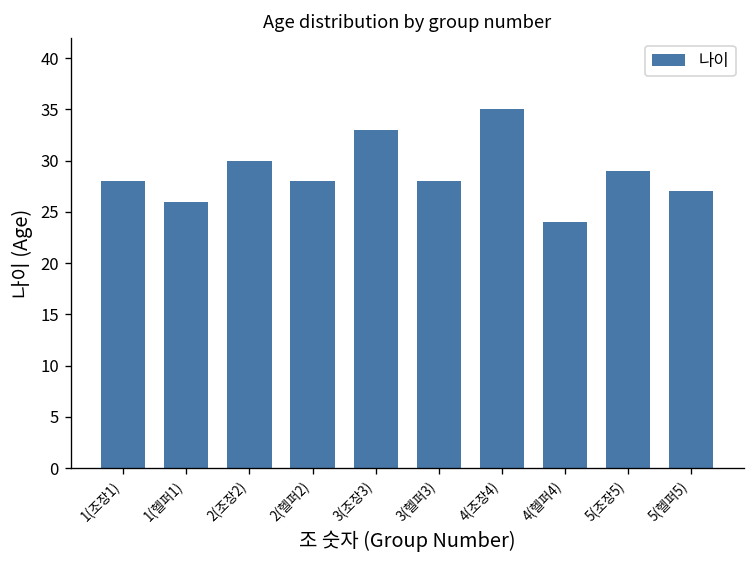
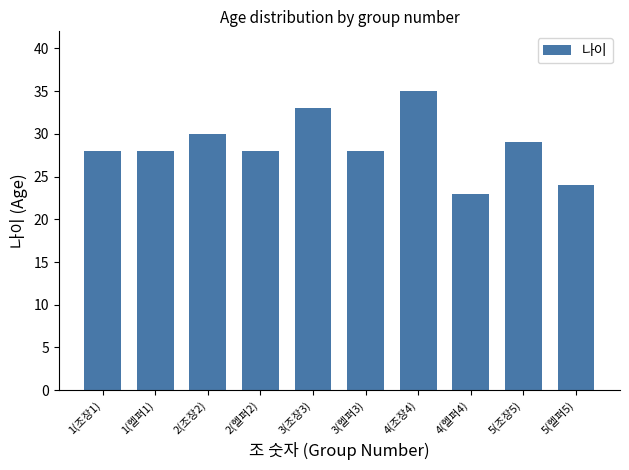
  {
    "1(조장1)": 28,
-   "1(헬퍼1)": 26,
+   "1(헬퍼1)": 28,
    "2(조장2)": 30,
    "2(헬퍼2)": 28,
    "3(조장3)": 33,
    "3(헬퍼3)": 28,
    "4(조장4)": 35,
-   "4(헬퍼4)": 24,
+   "4(헬퍼4)": 23,
    "5(조장5)": 29,
-   "5(헬퍼5)": 27
+   "5(헬퍼5)": 24
  }
